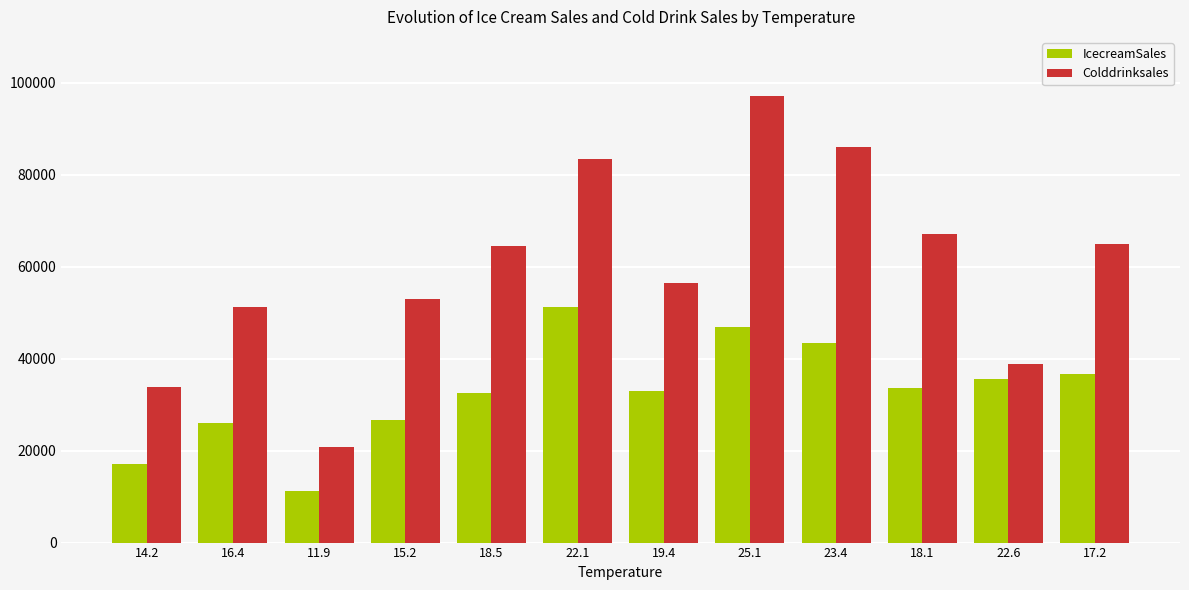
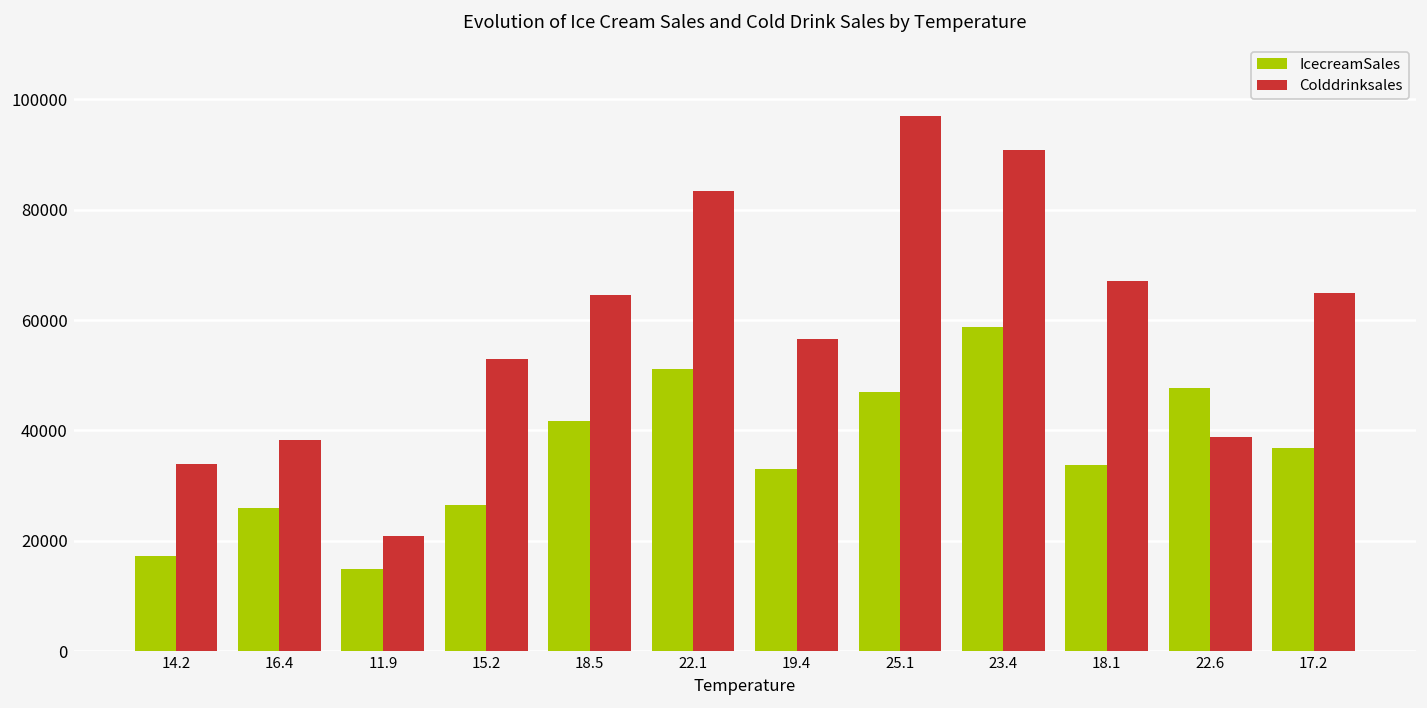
  {
    "IcecreamSales": {
      "14.2": 17000,
      "16.4": 26000,
-     "11.9": 11000,
+     "11.9": 15000,
      "15.2": 27000,
-     "18.5": 32000,
+     "18.5": 42000,
      "22.1": 51000,
      "19.4": 33000,
      "25.1": 47000,
-     "23.4": 44000,
+     "23.4": 59000,
      "18.1": 34000,
-     "22.6": 36000,
+     "22.6": 48000,
      "17.2": 37000
    },
    "Colddrinksales": {
      "14.2": 34000,
-     "16.4": 51000,
+     "16.4": 38000,
      "11.9": 21000,
      "15.2": 53000,
      "18.5": 65000,
      "22.1": 83000,
      "19.4": 57000,
      "25.1": 97000,
-     "23.4": 86000,
+     "23.4": 91000,
      "18.1": 67000,
      "22.6": 39000,
      "17.2": 65000
    }
  }
